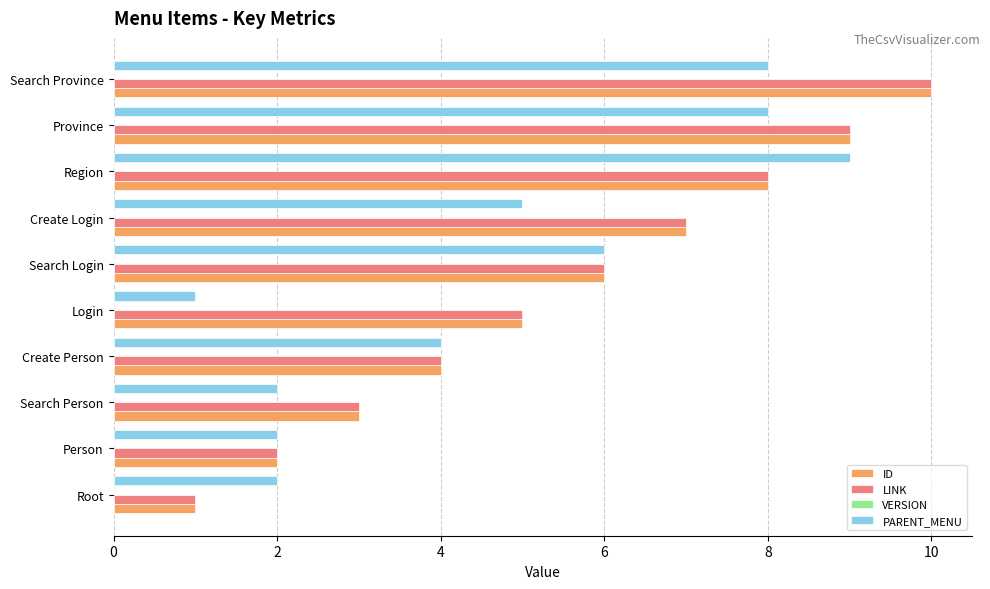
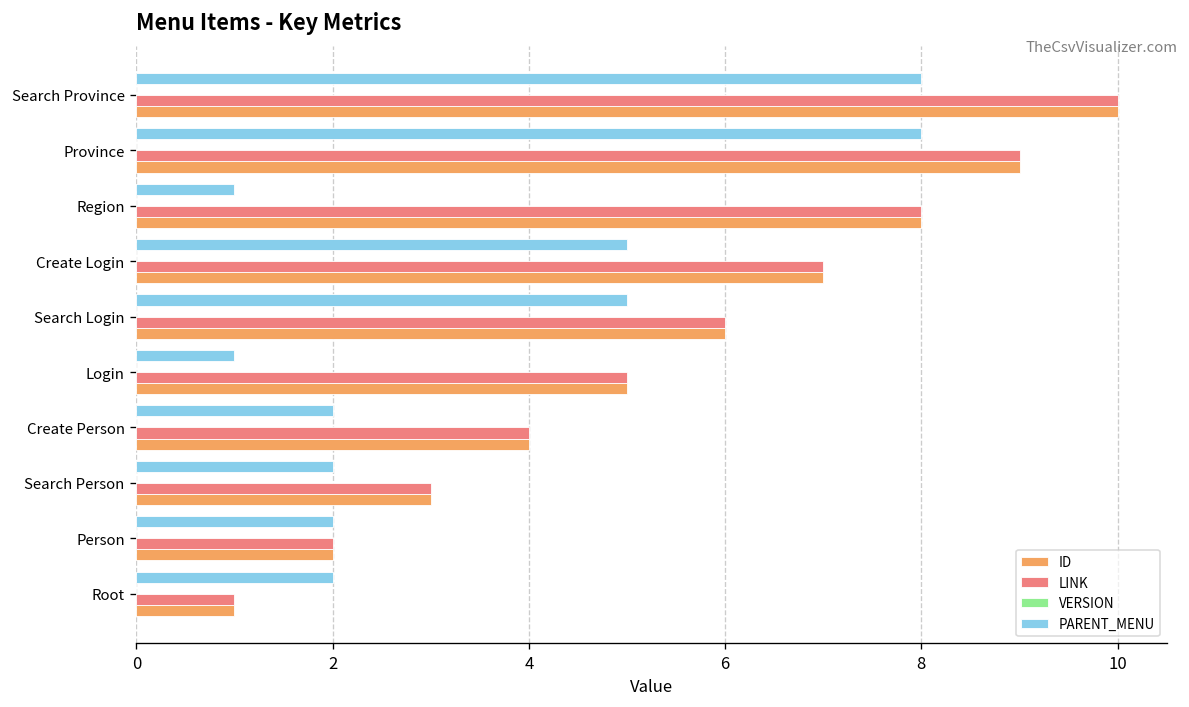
  {
    "VERSION": {
      "Search Province": 0,
      "Province": 0,
      "Region": 0,
      "Create Login": 0,
      "Search Login": 0,
      "Login": 0,
      "Create Person": 0,
      "Search Person": 0,
      "Person": 0,
      "Root": 0
    },
    "PARENT_MENU": {
      "Search Province": 8,
      "Province": 8,
-     "Region": 9,
+     "Region": 1,
      "Create Login": 5,
-     "Search Login": 6,
+     "Search Login": 5,
      "Login": 1,
-     "Create Person": 4,
+     "Create Person": 2,
      "Search Person": 2,
      "Person": 2,
      "Root": 2
    }
  }
